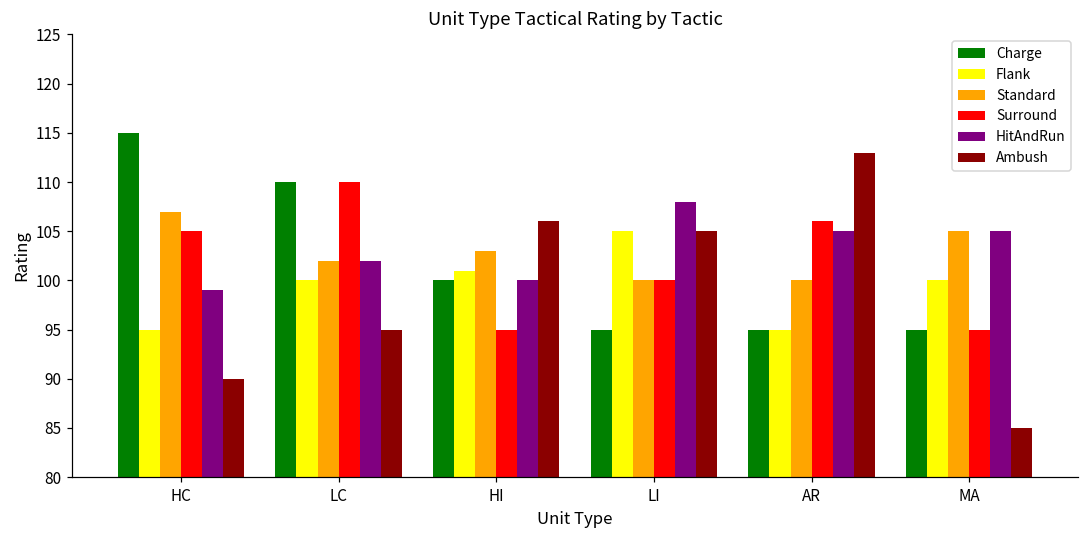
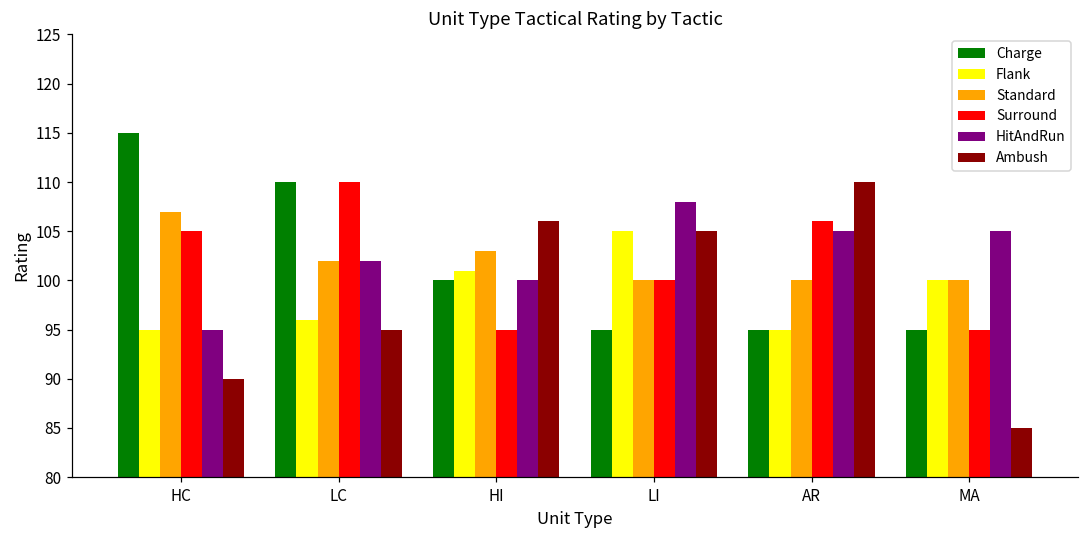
  {
    "Charge": {
      "HC": 115,
      "LC": 110,
      "HI": 100,
      "LI": 95,
      "AR": 95,
      "MA": 95
    },
    "Flank": {
      "HC": 95,
-     "LC": 100,
+     "LC": 96,
      "HI": 101,
      "LI": 105,
      "AR": 95,
      "MA": 100
    },
    "Standard": {
      "HC": 107,
      "LC": 102,
      "HI": 103,
      "LI": 100,
      "AR": 100,
-     "MA": 105
+     "MA": 100
    },
    "Surround": {
      "HC": 105,
      "LC": 110,
      "HI": 95,
      "LI": 100,
      "AR": 106,
      "MA": 95
    },
    "HitAndRun": {
-     "HC": 99,
+     "HC": 95,
      "LC": 102,
      "HI": 100,
      "LI": 108,
      "AR": 105,
      "MA": 105
    },
    "Ambush": {
      "HC": 90,
      "LC": 95,
      "HI": 106,
      "LI": 105,
-     "AR": 113,
+     "AR": 110,
      "MA": 85
    }
  }
